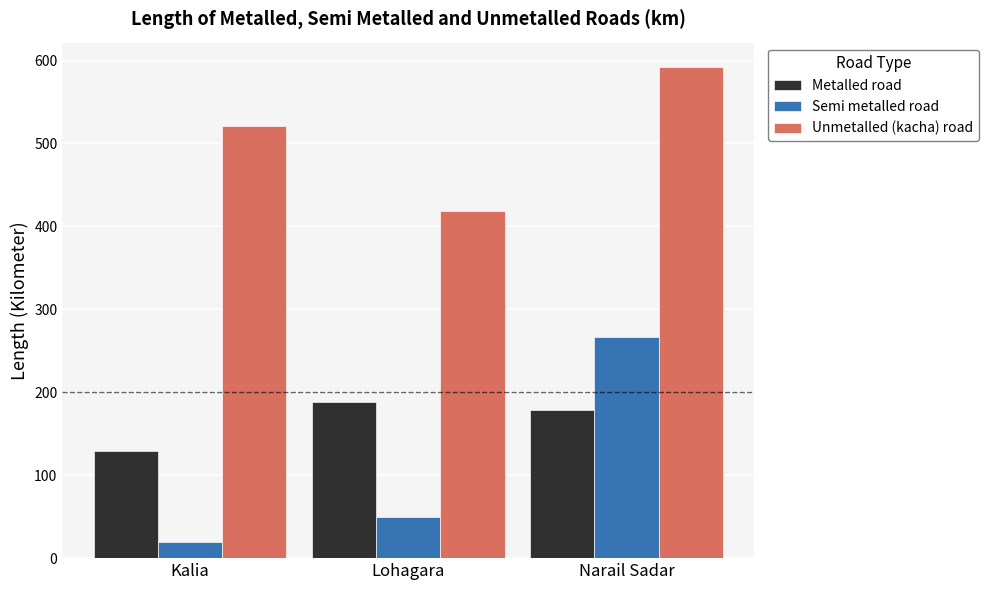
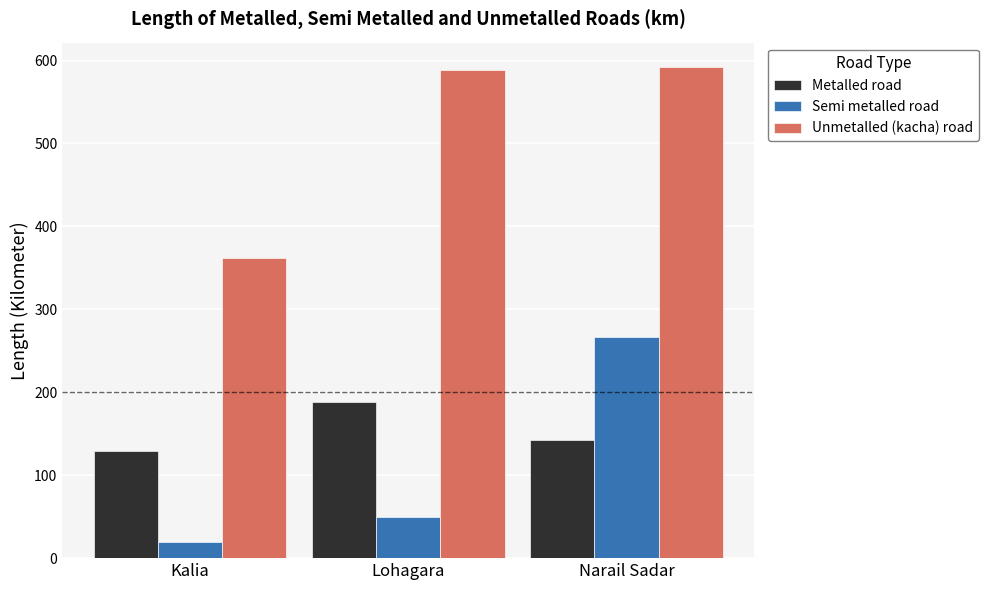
  {
    "Metalled road": {
      "Kalia": 130,
      "Lohagara": 190,
-     "Narail Sadar": 180
+     "Narail Sadar": 140
    },
    "Semi metalled road": {
      "Kalia": 20,
      "Lohagara": 50,
      "Narail Sadar": 270
    },
    "Unmetalled (kacha) road": {
-     "Kalia": 520,
-     "Lohagara": 420,
+     "Kalia": 360,
+     "Lohagara": 590,
      "Narail Sadar": 590
    }
  }
